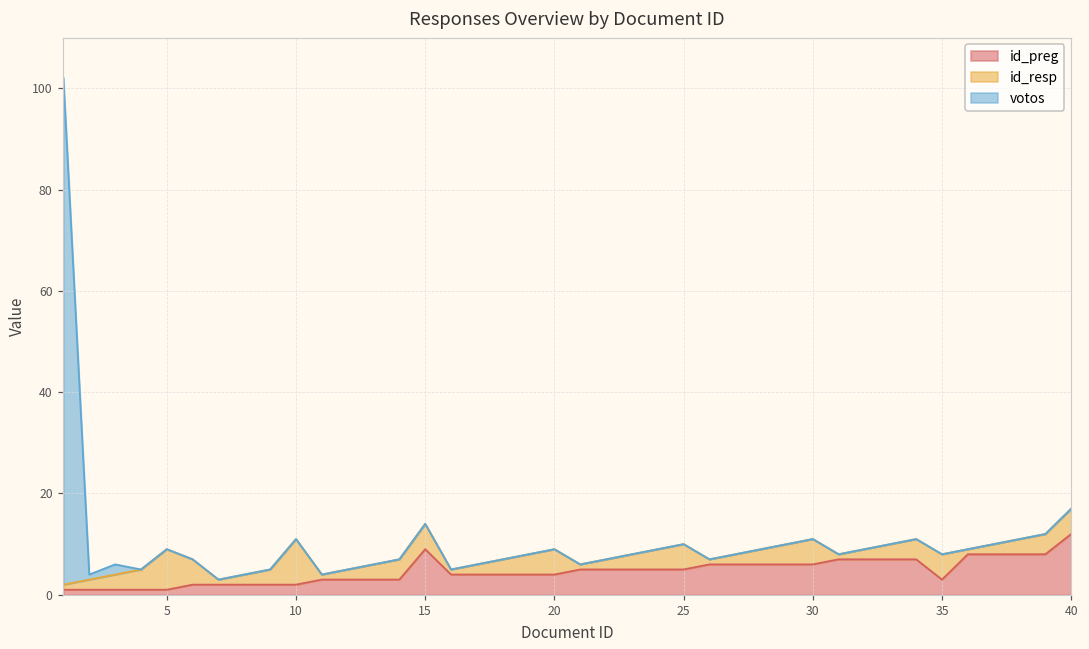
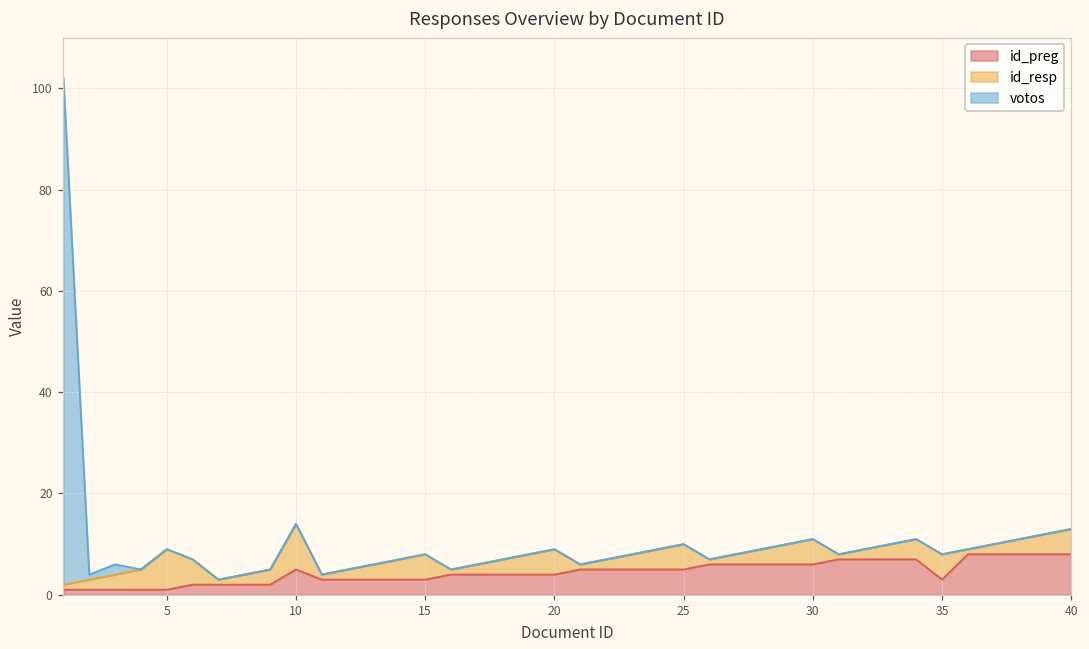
  {
    "id_preg": {
      "5": 1,
-     "10": 2,
-     "15": 9,
+     "10": 5,
+     "15": 3,
      "20": 4,
      "25": 5,
      "30": 6,
      "35": 3,
-     "40": 12
+     "40": 8
    }
  }
